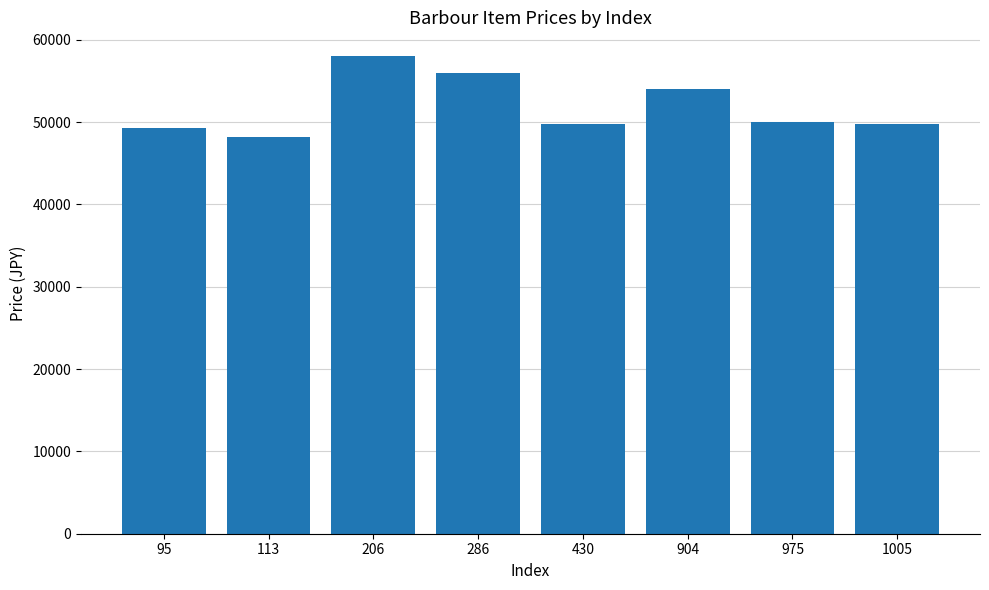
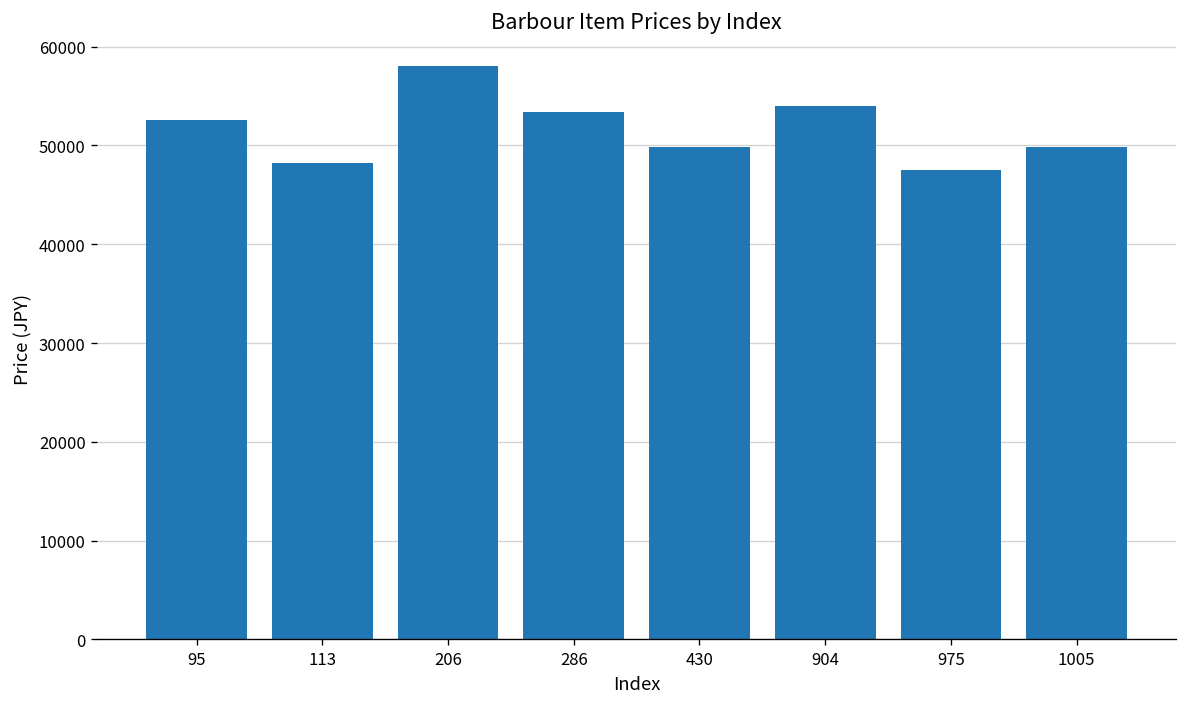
  {
-   "95": 49000,
+   "95": 53000,
    "113": 48000,
    "206": 58000,
-   "286": 56000,
+   "286": 53000,
    "430": 50000,
    "904": 54000,
-   "975": 50000,
+   "975": 48000,
    "1005": 50000
  }
